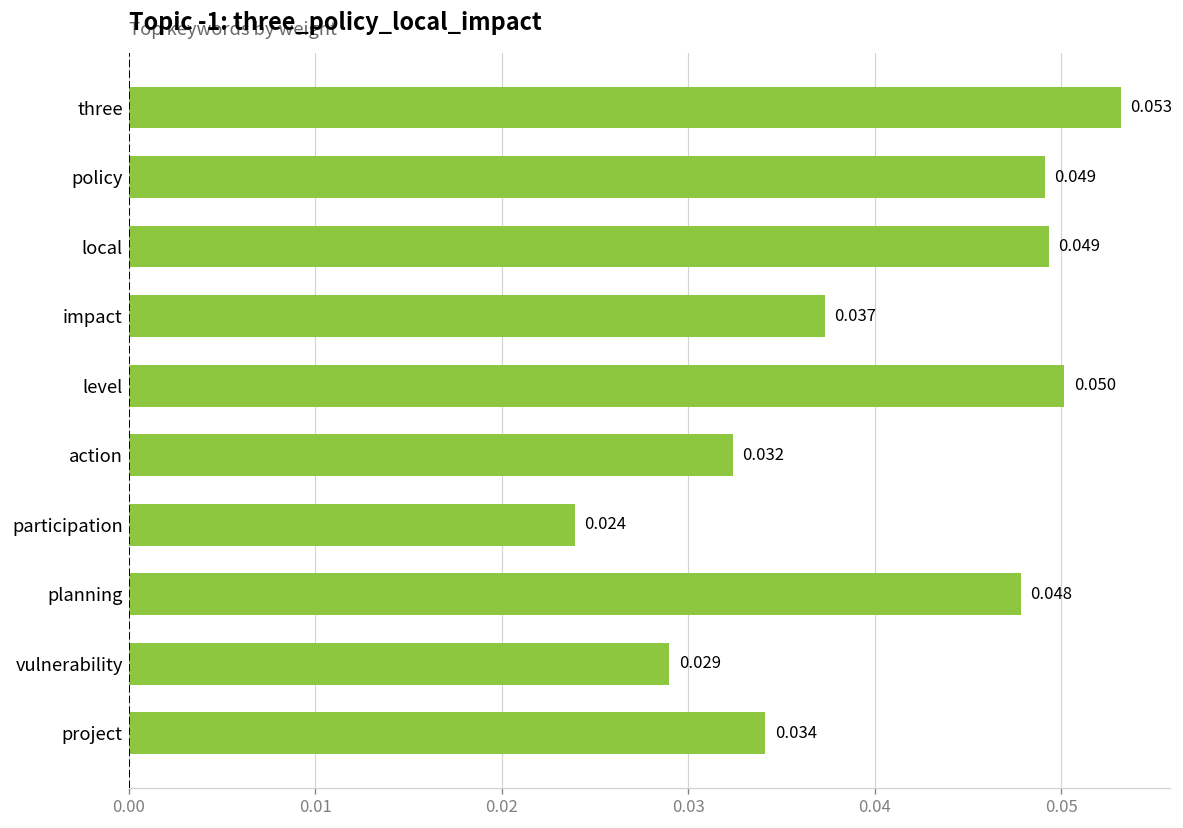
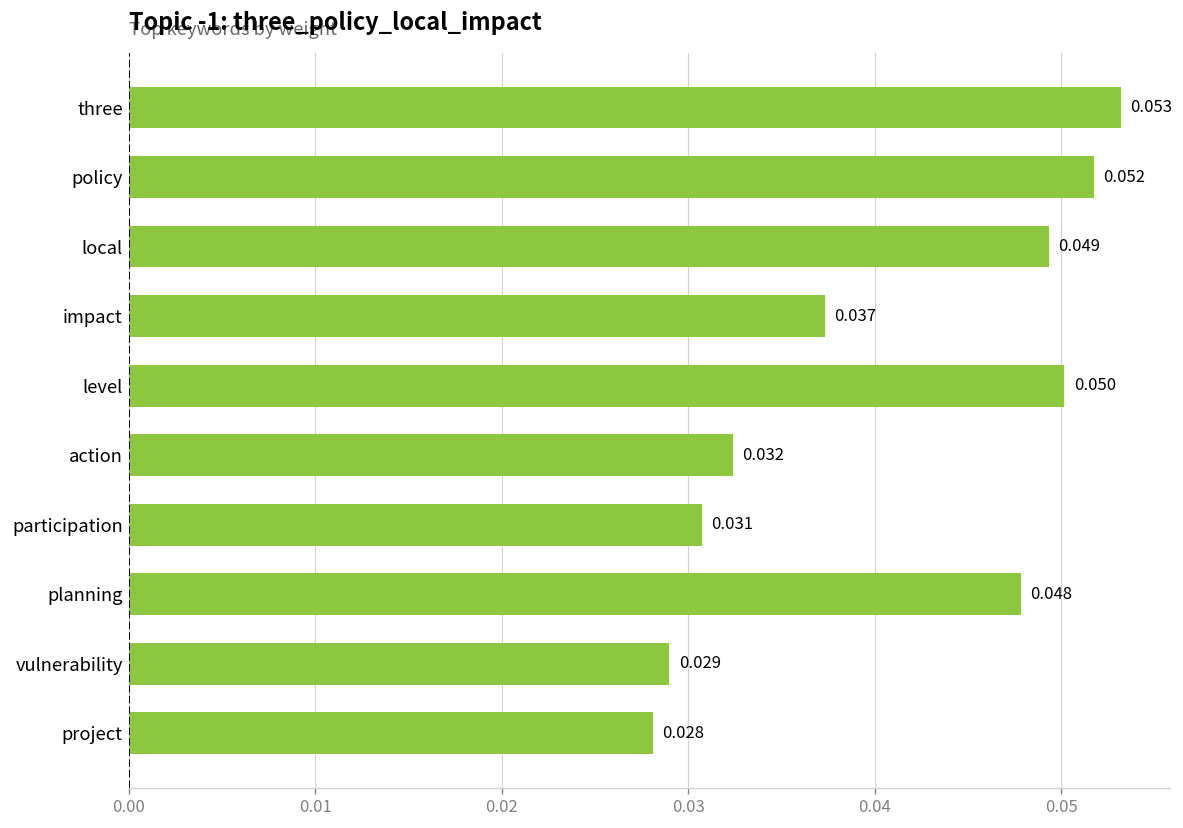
  {
    "three": 0.053,
-   "policy": 0.049,
+   "policy": 0.052,
    "local": 0.049,
    "impact": 0.037,
    "level": 0.050,
    "action": 0.032,
-   "participation": 0.024,
+   "participation": 0.031,
    "planning": 0.048,
    "vulnerability": 0.029,
-   "project": 0.034
+   "project": 0.028
  }
